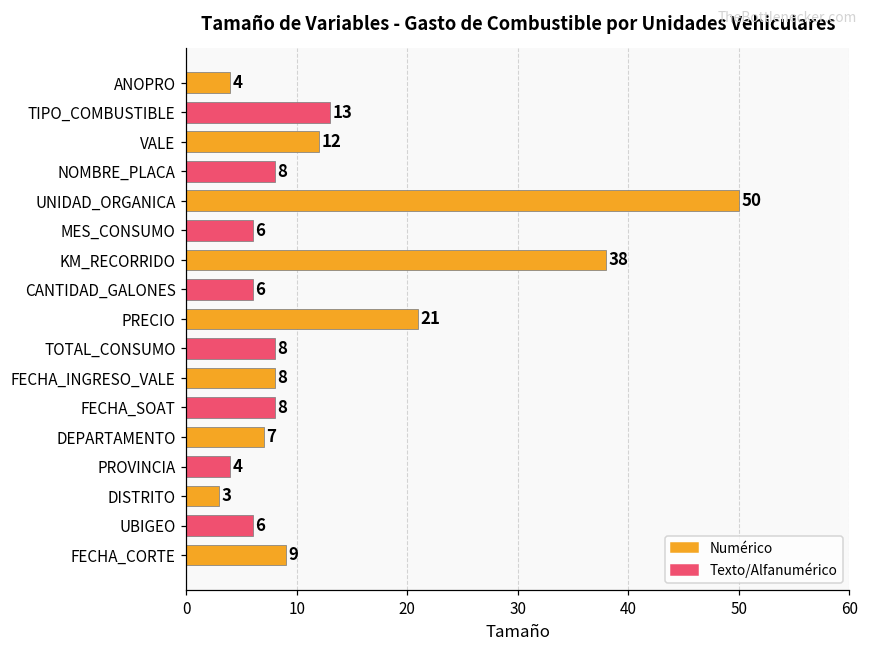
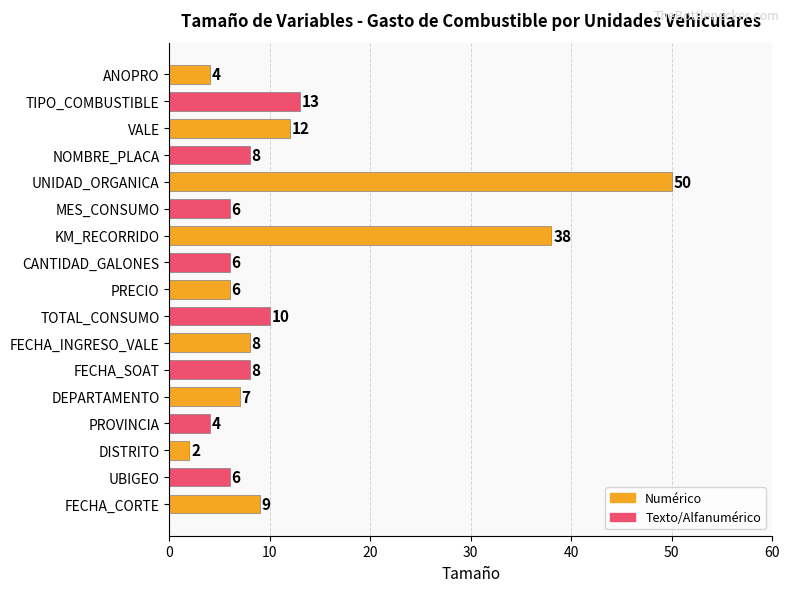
  {
    "ANOPRO": 4,
    "TIPO_COMBUSTIBLE": 13,
    "VALE": 12,
    "NOMBRE_PLACA": 8,
    "UNIDAD_ORGANICA": 50,
    "MES_CONSUMO": 6,
    "KM_RECORRIDO": 38,
    "CANTIDAD_GALONES": 6,
-   "PRECIO": 21,
-   "TOTAL_CONSUMO": 8,
+   "PRECIO": 6,
+   "TOTAL_CONSUMO": 10,
    "FECHA_INGRESO_VALE": 8,
    "FECHA_SOAT": 8,
    "DEPARTAMENTO": 7,
    "PROVINCIA": 4,
-   "DISTRITO": 3,
+   "DISTRITO": 2,
    "UBIGEO": 6,
    "FECHA_CORTE": 9
  }
